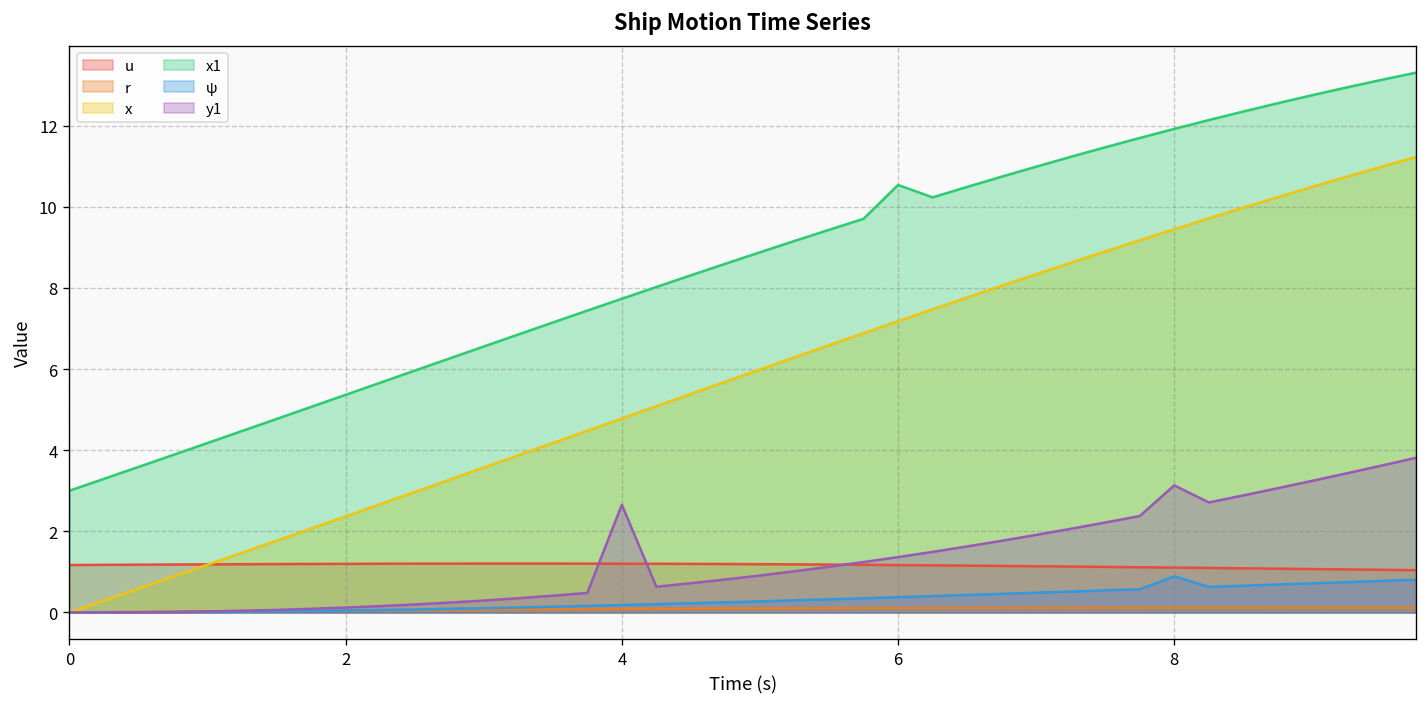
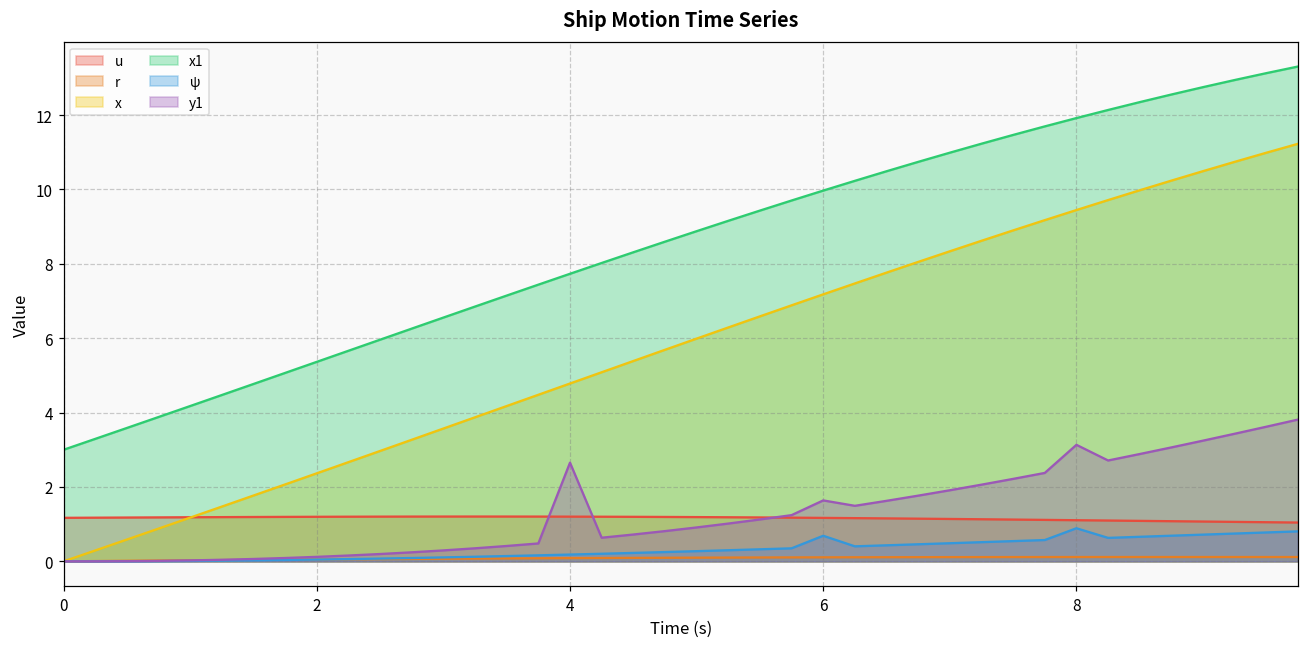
  {
    "x1": {
      "0": 3.0,
      "2": 5.4,
      "4": 7.7,
-     "6": 10.5,
+     "6": 10.0,
      "8": 11.9
    },
    "ψ": {
      "4": 0.2,
-     "6": 0.4,
+     "6": 0.7,
      "8": 0.9
    },
    "y1": {
      "4": 2.7,
-     "6": 1.4,
+     "6": 1.6,
      "8": 3.1
    }
  }
